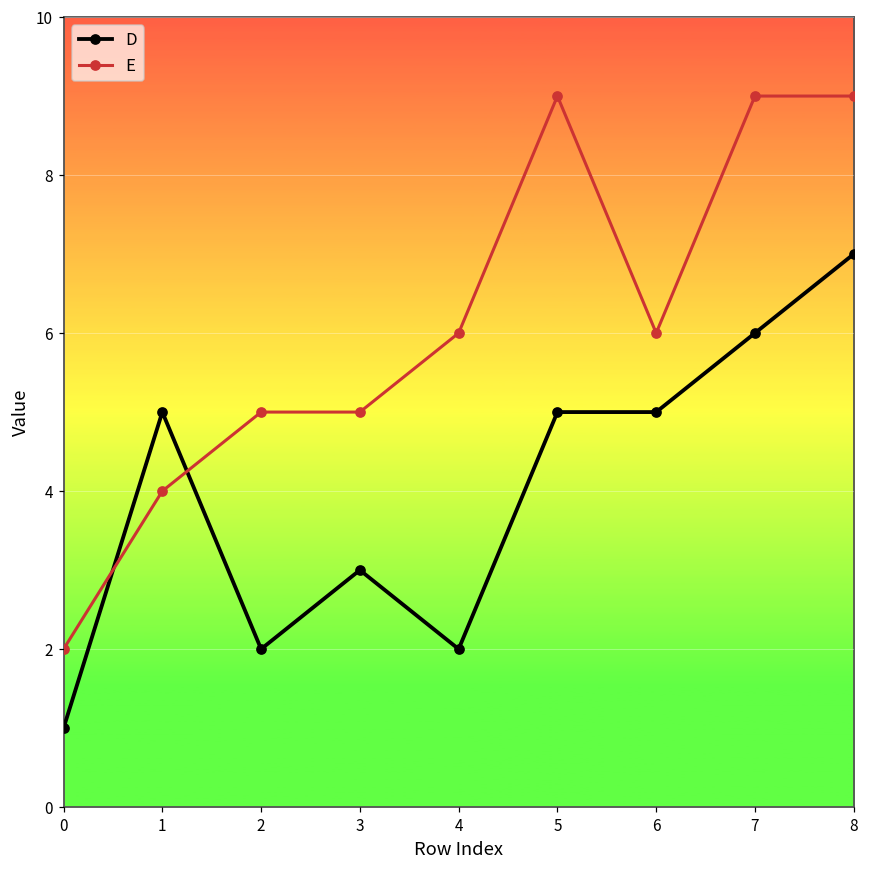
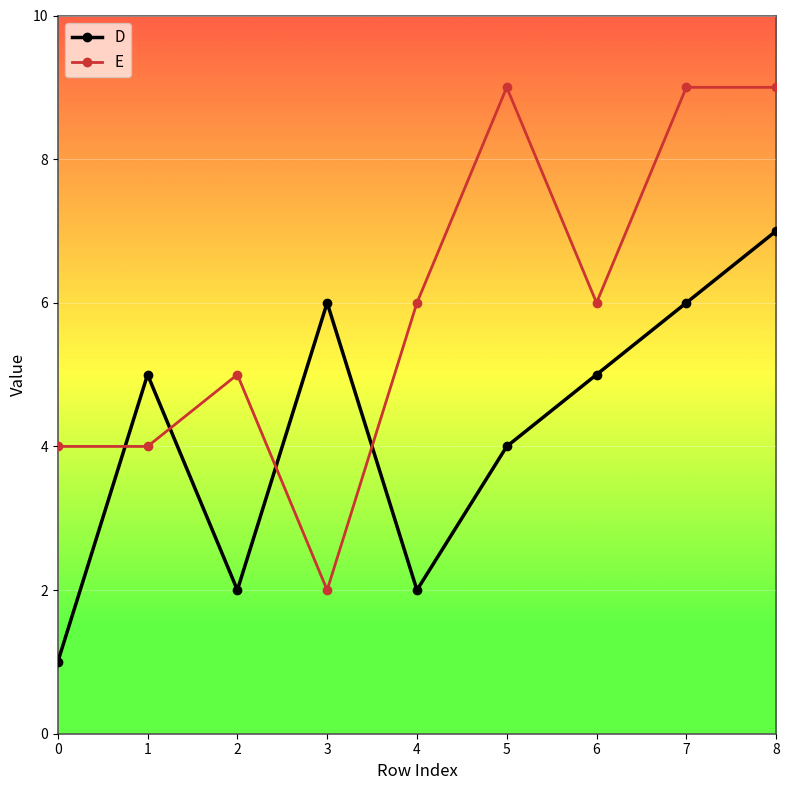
  {
    "D": {
      "0": 1,
      "1": 5,
      "2": 2,
-     "3": 3,
+     "3": 6,
      "4": 2,
-     "5": 5,
+     "5": 4,
      "6": 5,
      "7": 6,
      "8": 7
    },
    "E": {
-     "0": 2,
+     "0": 4,
      "1": 4,
      "2": 5,
-     "3": 5,
+     "3": 2,
      "4": 6,
      "5": 9,
      "6": 6,
      "7": 9,
      "8": 9
    }
  }
